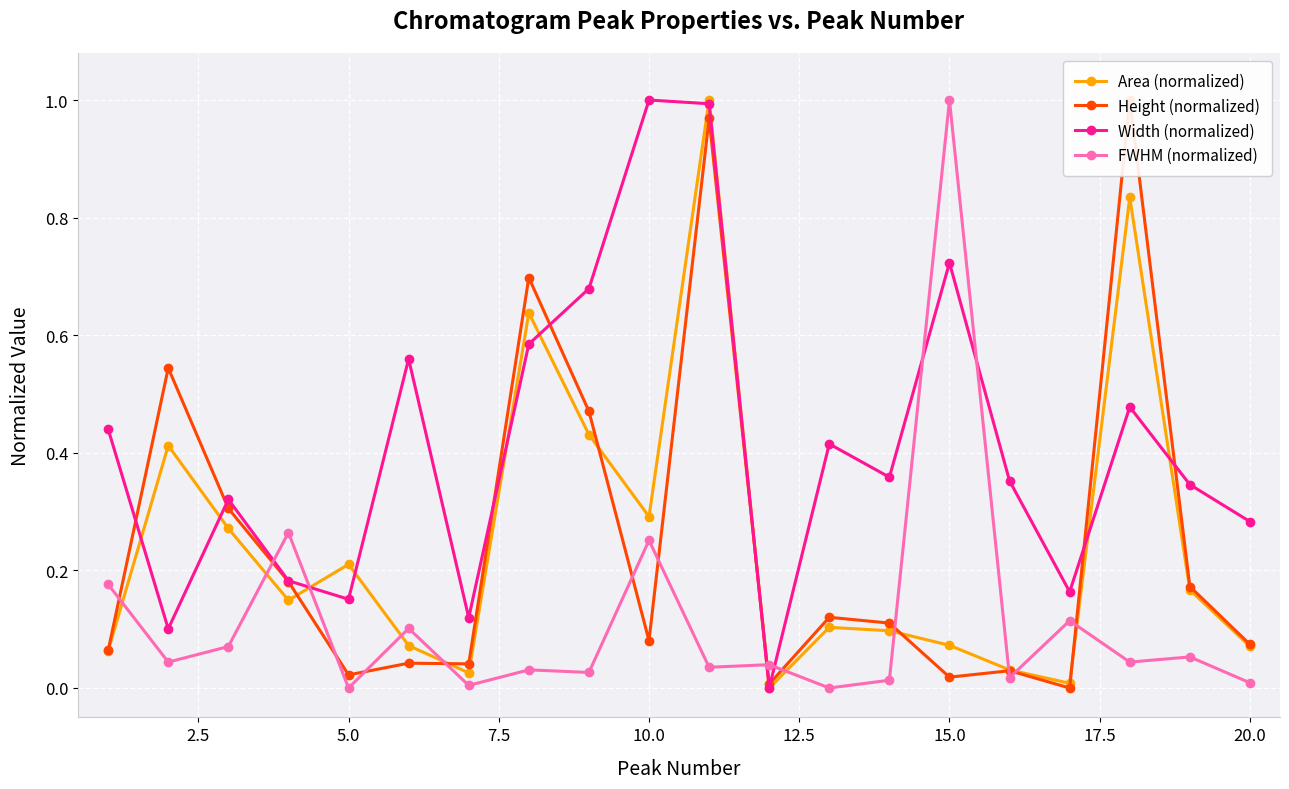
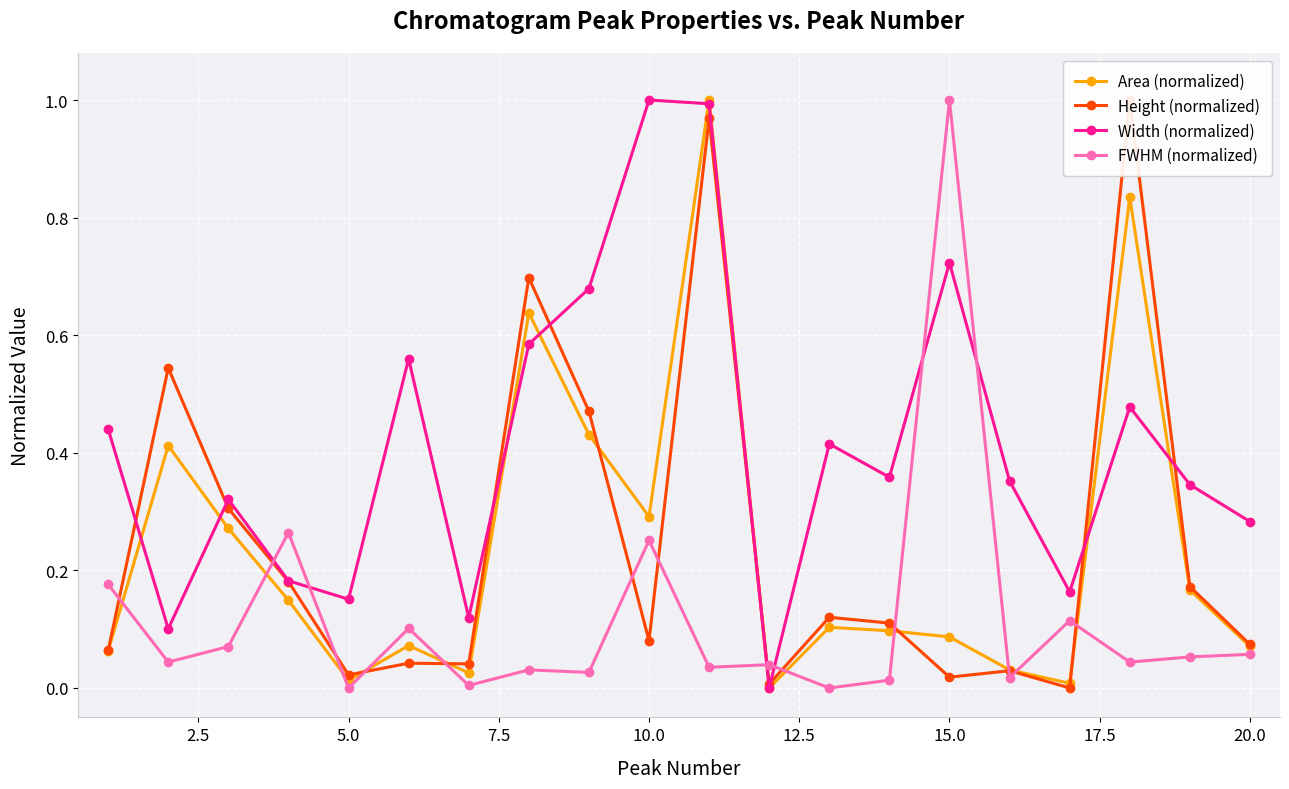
  {
    "Area (normalized)": {
-     "5.0": 0.21,
+     "5.0": 0.01,
      "10.0": 0.29,
-     "15.0": 0.07
+     "15.0": 0.09
    },
    "Height (normalized)": {
      "5.0": 0.02,
      "10.0": 0.08,
      "15.0": 0.02
    },
    "Width (normalized)": {
      "5.0": 0.15,
      "10.0": 1.00,
      "15.0": 0.72,
      "20.0": 0.28
    },
    "FWHM (normalized)": {
      "5.0": 0.00,
      "10.0": 0.25,
      "15.0": 1.00,
-     "20.0": 0.01
+     "20.0": 0.06
    }
  }
